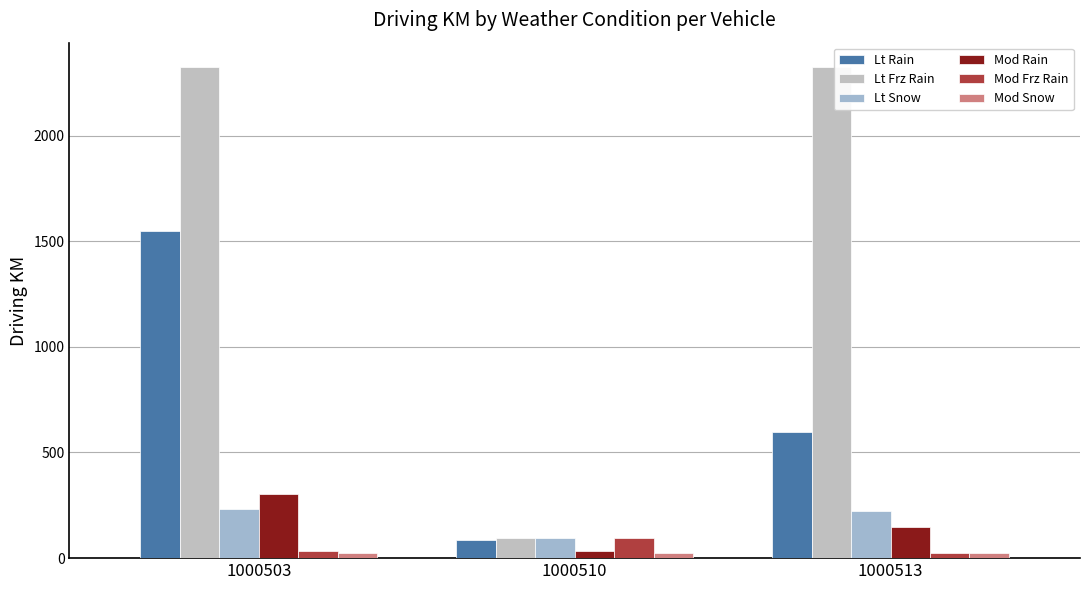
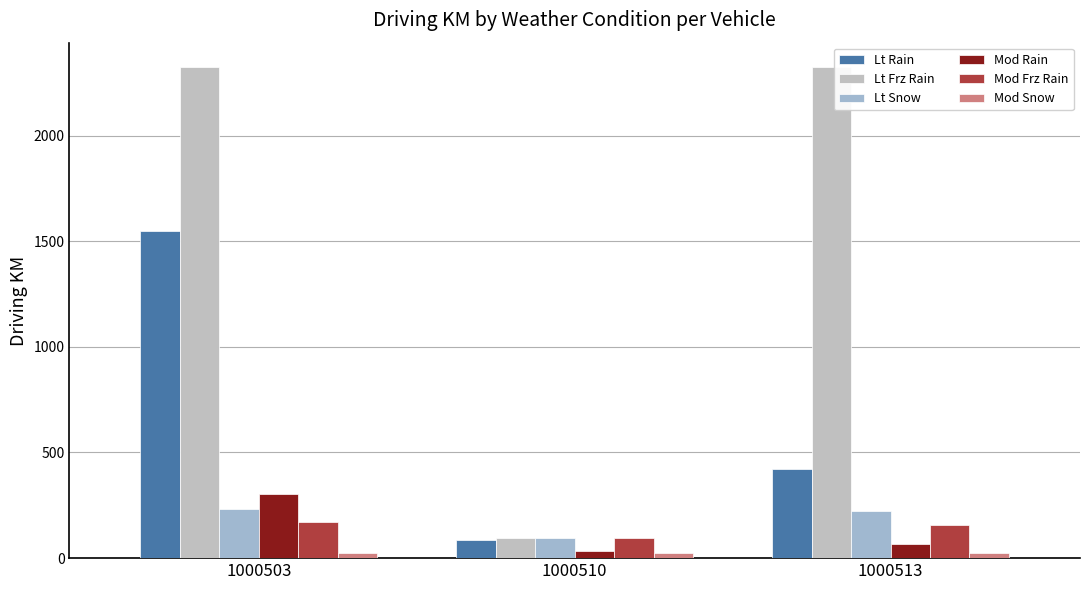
  {
    "Lt Rain": {
      "1000503": 1550,
      "1000510": 80,
-     "1000513": 600
+     "1000513": 420
    },
    "Mod Rain": {
      "1000503": 300,
      "1000510": 30,
-     "1000513": 150
+     "1000513": 70
    },
    "Mod Frz Rain": {
-     "1000503": 30,
+     "1000503": 170,
      "1000510": 100,
-     "1000513": 20
+     "1000513": 160
    },
    "Mod Snow": {
      "1000503": 20,
      "1000510": 20,
      "1000513": 20
    }
  }
